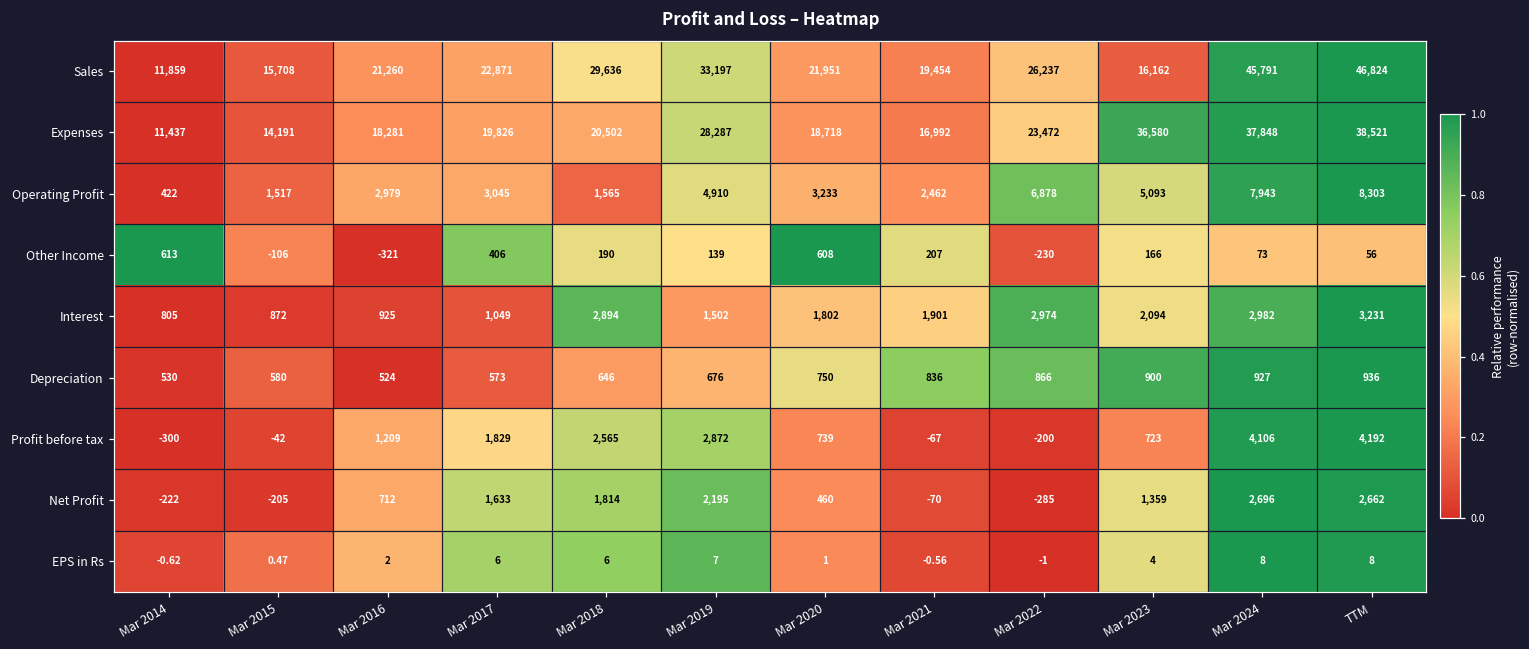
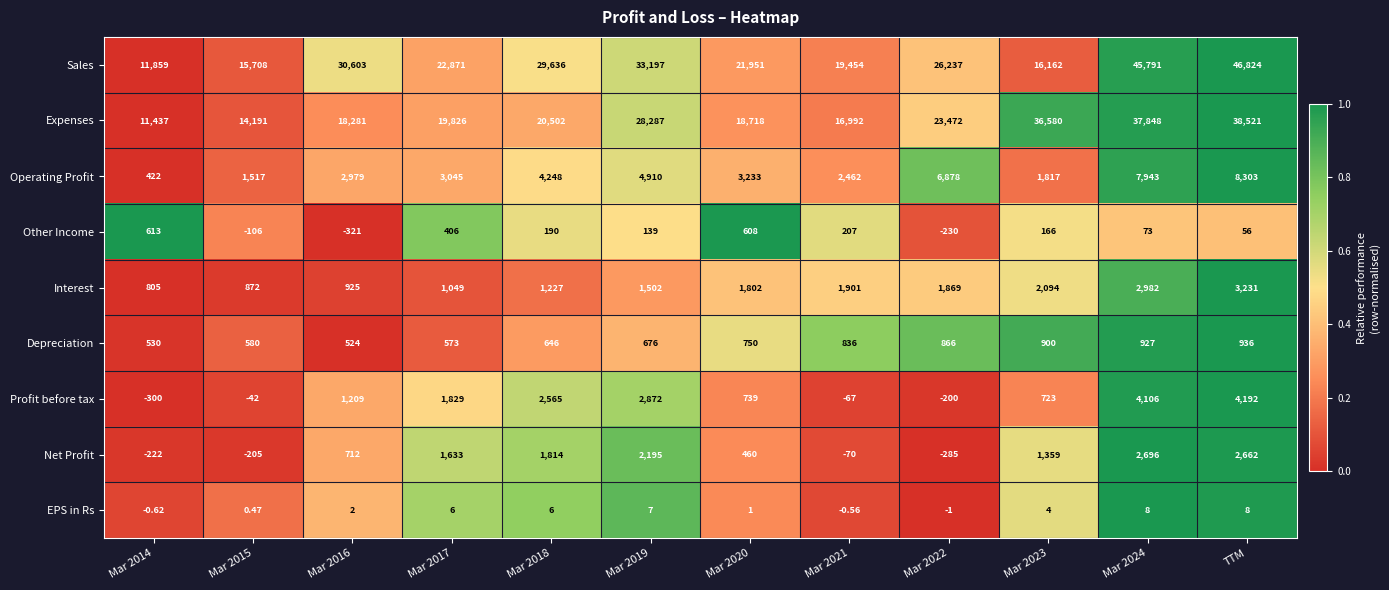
  {
    "Sales": {
      "Mar 2014": "11,859",
      "Mar 2015": "15,708",
-     "Mar 2016": "21,260",
+     "Mar 2016": "30,603",
      "Mar 2017": "22,871",
      "Mar 2018": "29,636",
      "Mar 2019": "33,197",
      "Mar 2020": "21,951",
      "Mar 2021": "19,454",
      "Mar 2022": "26,237",
      "Mar 2023": "16,162",
      "Mar 2024": "45,791",
      "TTM": "46,824"
    },
    "Expenses": {
      "Mar 2014": "11,437",
      "Mar 2015": "14,191",
      "Mar 2016": "18,281",
      "Mar 2017": "19,826",
      "Mar 2018": "20,502",
      "Mar 2019": "28,287",
      "Mar 2020": "18,718",
      "Mar 2021": "16,992",
      "Mar 2022": "23,472",
      "Mar 2023": "36,580",
      "Mar 2024": "37,848",
      "TTM": "38,521"
    },
    "Operating Profit": {
      "Mar 2014": "422",
      "Mar 2015": "1,517",
      "Mar 2016": "2,979",
      "Mar 2017": "3,045",
-     "Mar 2018": "1,565",
+     "Mar 2018": "4,248",
      "Mar 2019": "4,910",
      "Mar 2020": "3,233",
      "Mar 2021": "2,462",
      "Mar 2022": "6,878",
-     "Mar 2023": "5,093",
+     "Mar 2023": "1,817",
      "Mar 2024": "7,943",
      "TTM": "8,303"
    },
    "Other Income": {
      "Mar 2014": "613",
      "Mar 2015": "-106",
      "Mar 2016": "-321",
      "Mar 2017": "406",
      "Mar 2018": "190",
      "Mar 2019": "139",
      "Mar 2020": "608",
      "Mar 2021": "207",
      "Mar 2022": "-230",
      "Mar 2023": "166",
      "Mar 2024": "73",
      "TTM": "56"
    },
    "Interest": {
      "Mar 2014": "805",
      "Mar 2015": "872",
      "Mar 2016": "925",
      "Mar 2017": "1,049",
-     "Mar 2018": "2,894",
+     "Mar 2018": "1,227",
      "Mar 2019": "1,502",
      "Mar 2020": "1,802",
      "Mar 2021": "1,901",
-     "Mar 2022": "2,974",
+     "Mar 2022": "1,869",
      "Mar 2023": "2,094",
      "Mar 2024": "2,982",
      "TTM": "3,231"
    },
    "Depreciation": {
      "Mar 2014": "530",
      "Mar 2015": "580",
      "Mar 2016": "524",
      "Mar 2017": "573",
      "Mar 2018": "646",
      "Mar 2019": "676",
      "Mar 2020": "750",
      "Mar 2021": "836",
      "Mar 2022": "866",
      "Mar 2023": "900",
      "Mar 2024": "927",
      "TTM": "936"
    },
    "Profit before tax": {
      "Mar 2014": "-300",
      "Mar 2015": "-42",
      "Mar 2016": "1,209",
      "Mar 2017": "1,829",
      "Mar 2018": "2,565",
      "Mar 2019": "2,872",
      "Mar 2020": "739",
      "Mar 2021": "-67",
      "Mar 2022": "-200",
      "Mar 2023": "723",
      "Mar 2024": "4,106",
      "TTM": "4,192"
    },
    "Net Profit": {
      "Mar 2014": "-222",
      "Mar 2015": "-205",
      "Mar 2016": "712",
      "Mar 2017": "1,633",
      "Mar 2018": "1,814",
      "Mar 2019": "2,195",
      "Mar 2020": "460",
      "Mar 2021": "-70",
      "Mar 2022": "-285",
      "Mar 2023": "1,359",
      "Mar 2024": "2,696",
      "TTM": "2,662"
    },
    "EPS in Rs": {
      "Mar 2014": "-0.62",
      "Mar 2015": "0.47",
      "Mar 2016": "2",
      "Mar 2017": "6",
      "Mar 2018": "6",
      "Mar 2019": "7",
      "Mar 2020": "1",
      "Mar 2021": "-0.56",
      "Mar 2022": "-1",
      "Mar 2023": "4",
      "Mar 2024": "8",
      "TTM": "8"
    }
  }
